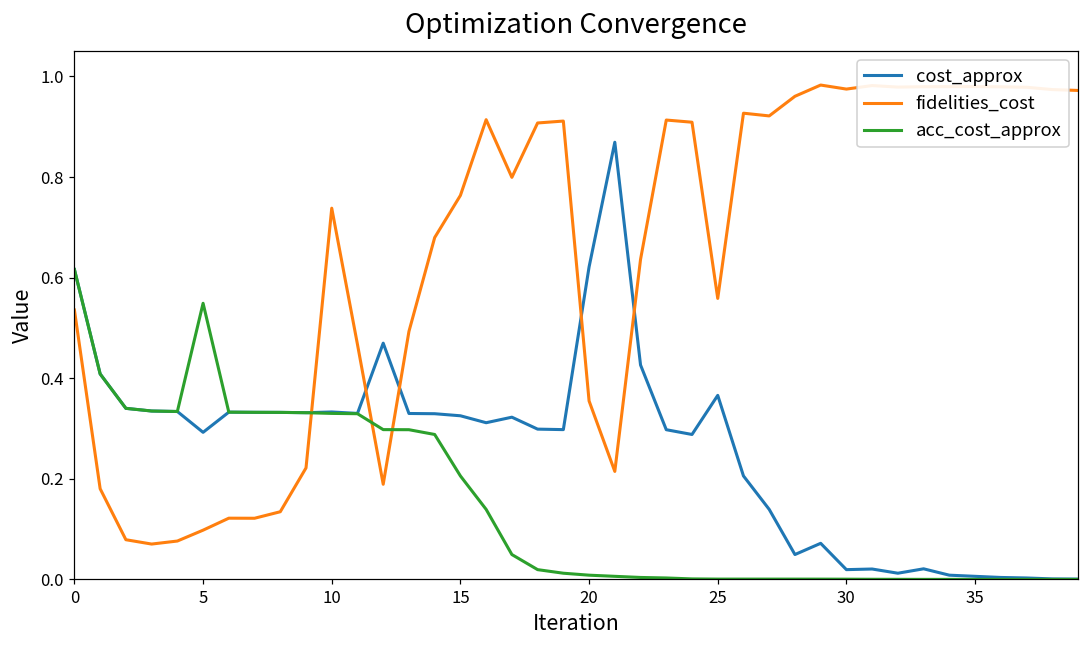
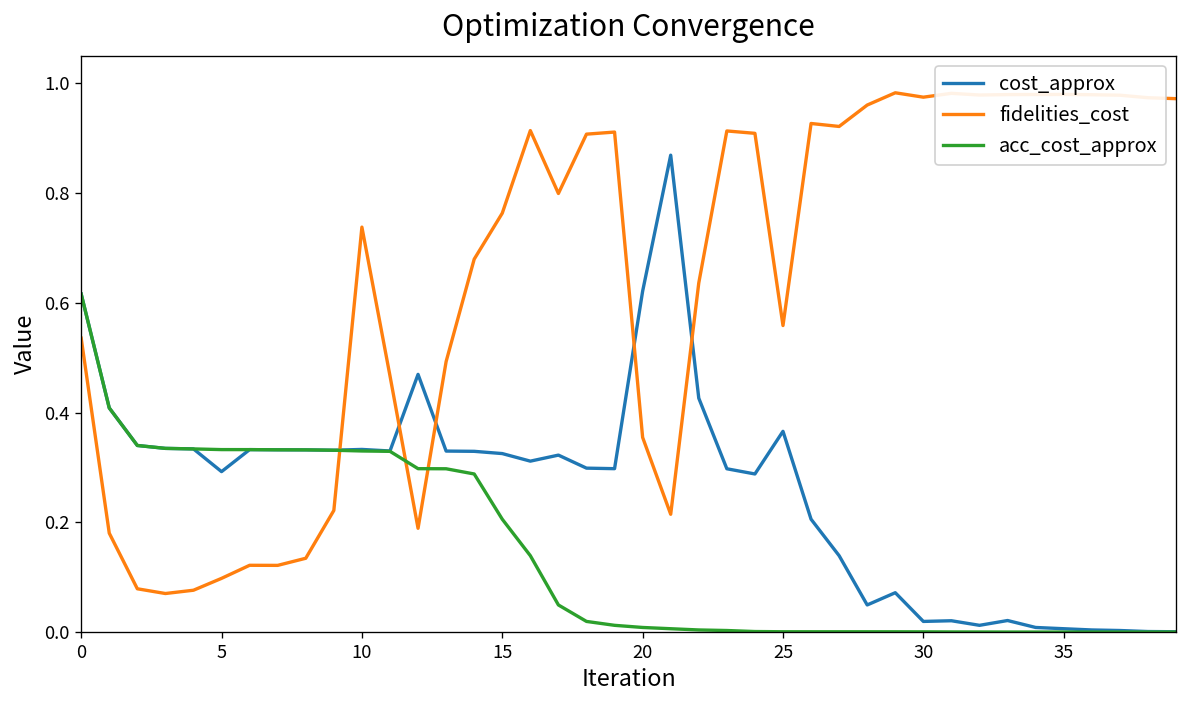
  {
    "cost_approx": {
      "5": 0.29,
      "15": 0.33,
      "20": 0.62,
      "25": 0.37,
      "30": 0.02,
      "35": 0.01
    },
    "fidelities_cost": {
      "0": 0.54,
      "5": 0.10,
      "10": 0.74,
      "15": 0.76,
      "20": 0.35,
      "25": 0.56,
      "30": 0.97
    },
    "acc_cost_approx": {
-     "5": 0.55,
+     "5": 0.33,
      "15": 0.21,
      "20": 0.01,
      "25": 0.00,
      "30": 0.00,
      "35": 0.00
    }
  }
